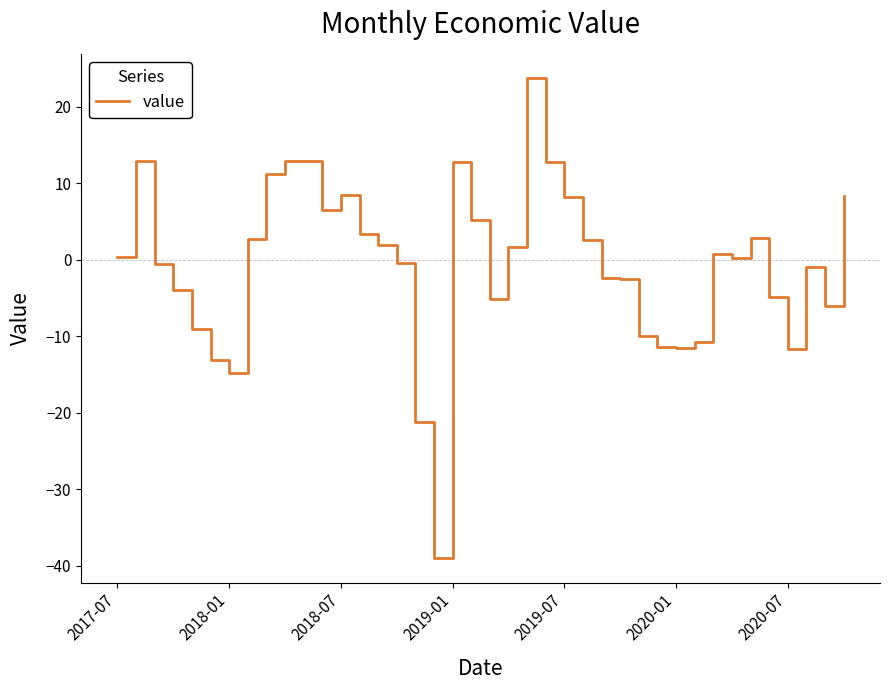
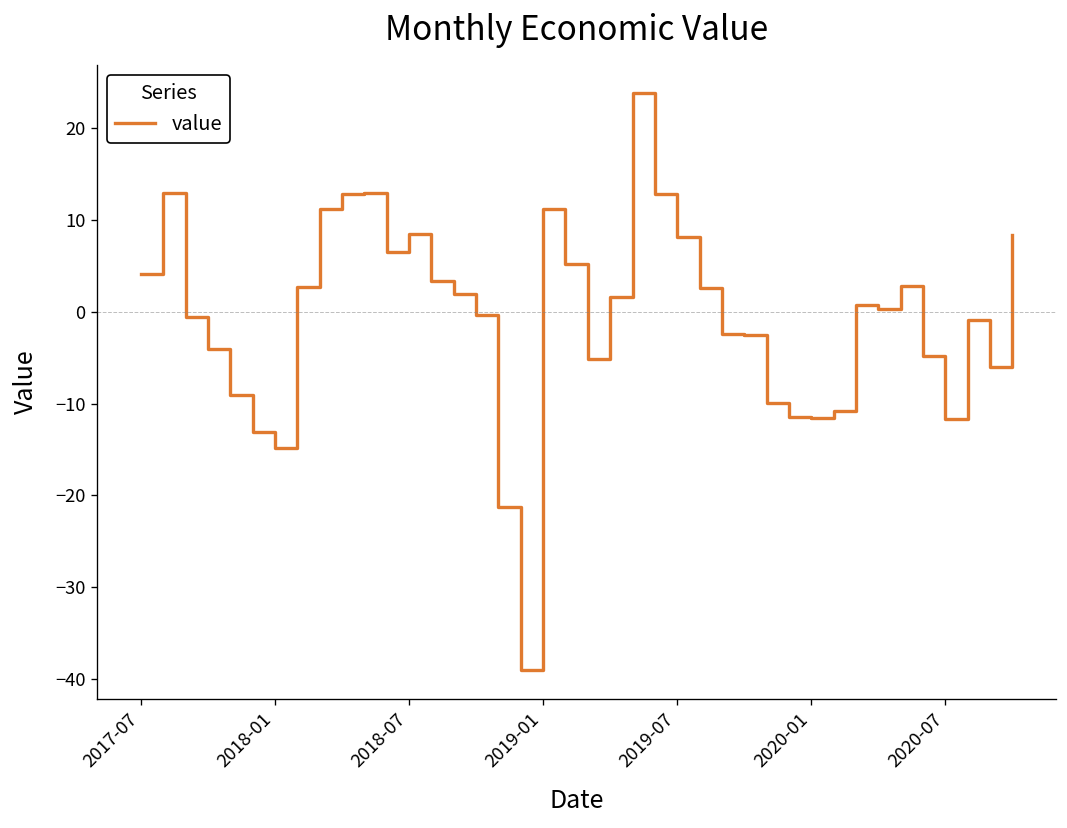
  {
-   "2017-07": 0,
+   "2017-07": 4,
    "2018-01": -15,
    "2018-07": 8,
-   "2019-01": 13,
+   "2019-01": 11,
    "2019-07": 8,
    "2020-01": -12,
    "2020-07": -12
  }
